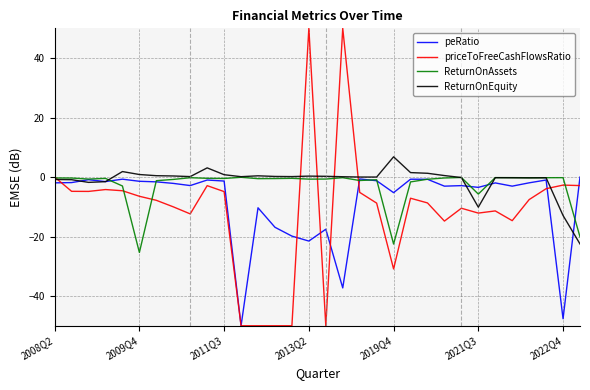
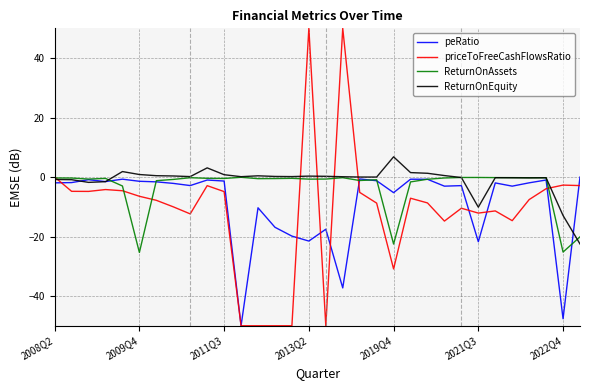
  {
    "peRatio": {
      "2008Q2": -2,
      "2009Q4": -1,
      "2013Q2": -22,
      "2019Q4": -5,
-     "2021Q3": -3,
+     "2021Q3": -22,
      "2022Q4": -48
    },
    "priceToFreeCashFlowsRatio": {
      "2009Q4": -6,
      "2011Q3": -5,
      "2013Q2": 50,
      "2019Q4": -31,
      "2021Q3": -12,
      "2022Q4": -3
    },
    "ReturnOnAssets": {
      "2009Q4": -25,
      "2013Q2": -1,
      "2019Q4": -23,
-     "2021Q3": -6,
-     "2022Q4": 0
+     "2021Q3": 0,
+     "2022Q4": -25
    },
    "ReturnOnEquity": {
      "2009Q4": 1,
      "2011Q3": 1,
      "2013Q2": 0,
      "2019Q4": 7,
      "2021Q3": -10,
      "2022Q4": -13
    }
  }
